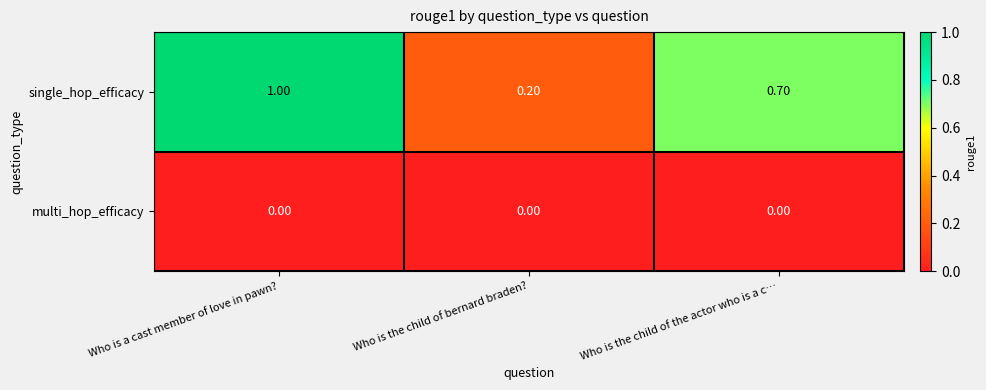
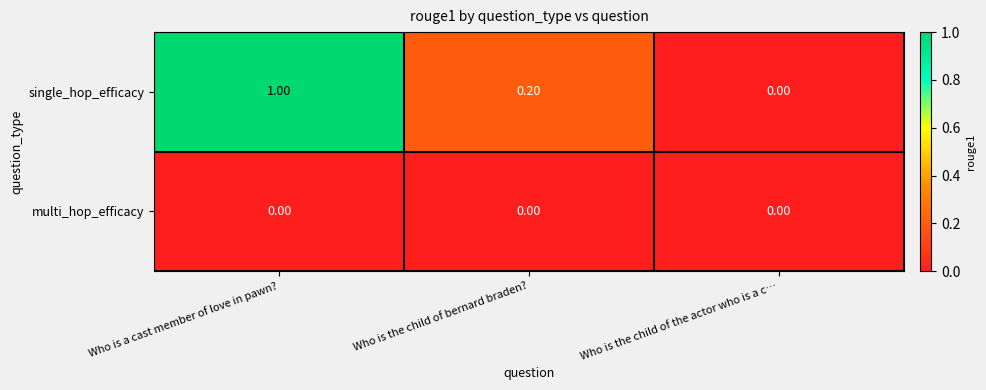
  {
    "single_hop_efficacy": {
      "Who is a cast member of love in pawn?": 1.00,
      "Who is the child of bernard braden?": 0.20,
-     "Who is the child of the actor who is a c…": 0.70
+     "Who is the child of the actor who is a c…": 0.00
    },
    "multi_hop_efficacy": {
      "Who is a cast member of love in pawn?": 0.00,
      "Who is the child of bernard braden?": 0.00,
      "Who is the child of the actor who is a c…": 0.00
    }
  }
